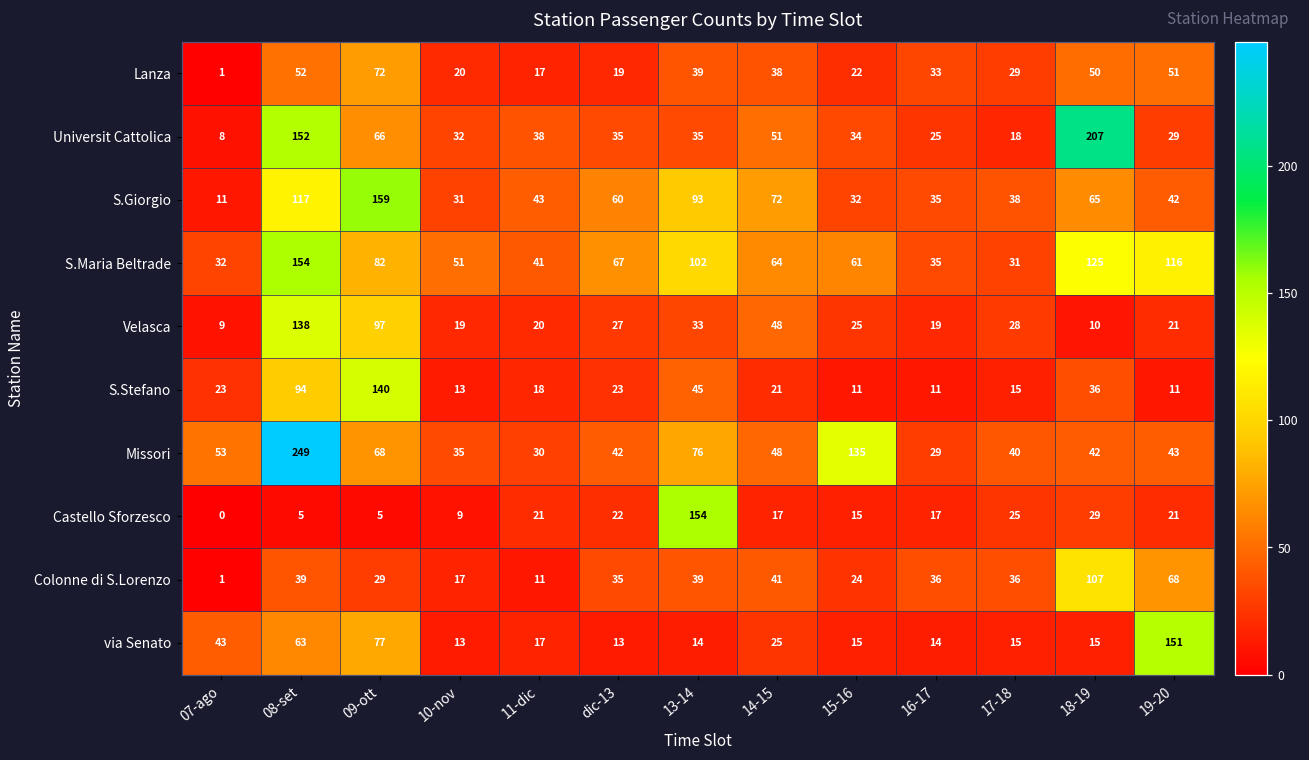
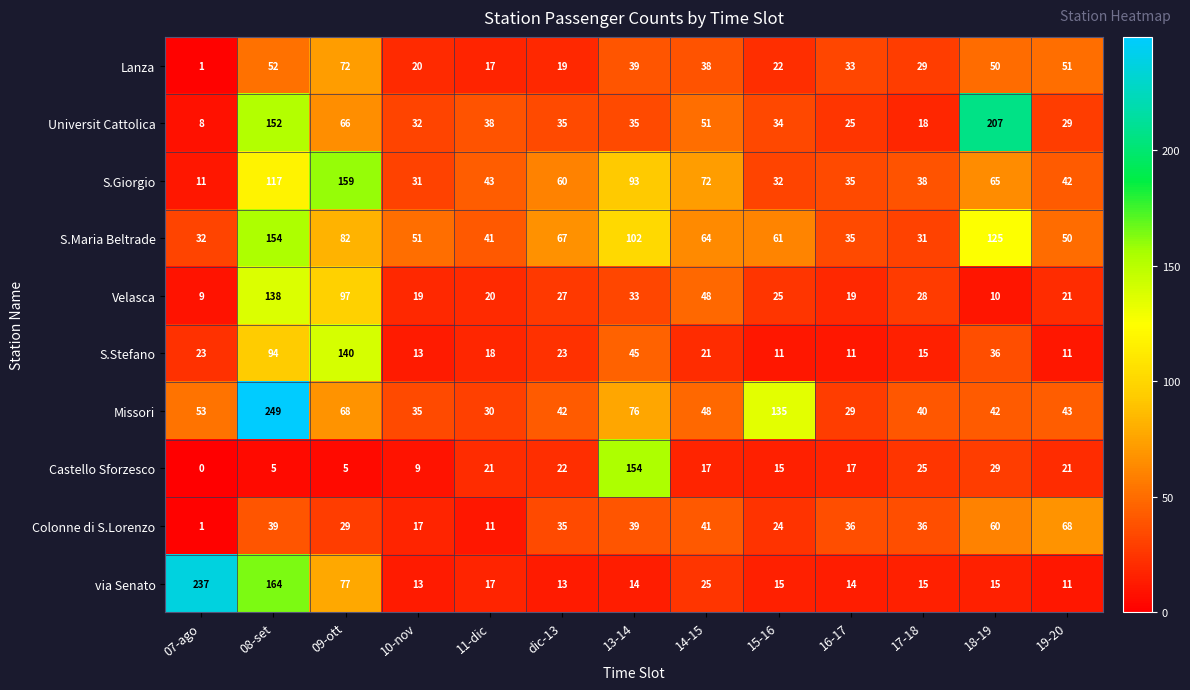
  {
    "Lanza": {
      "07-ago": 1,
      "08-set": 52,
      "09-ott": 72,
      "10-nov": 20,
      "11-dic": 17,
      "dic-13": 19,
      "13-14": 39,
      "14-15": 38,
      "15-16": 22,
      "16-17": 33,
      "17-18": 29,
      "18-19": 50,
      "19-20": 51
    },
    "Universit Cattolica": {
      "07-ago": 8,
      "08-set": 152,
      "09-ott": 66,
      "10-nov": 32,
      "11-dic": 38,
      "dic-13": 35,
      "13-14": 35,
      "14-15": 51,
      "15-16": 34,
      "16-17": 25,
      "17-18": 18,
      "18-19": 207,
      "19-20": 29
    },
    "S.Giorgio": {
      "07-ago": 11,
      "08-set": 117,
      "09-ott": 159,
      "10-nov": 31,
      "11-dic": 43,
      "dic-13": 60,
      "13-14": 93,
      "14-15": 72,
      "15-16": 32,
      "16-17": 35,
      "17-18": 38,
      "18-19": 65,
      "19-20": 42
    },
    "S.Maria Beltrade": {
      "07-ago": 32,
      "08-set": 154,
      "09-ott": 82,
      "10-nov": 51,
      "11-dic": 41,
      "dic-13": 67,
      "13-14": 102,
      "14-15": 64,
      "15-16": 61,
      "16-17": 35,
      "17-18": 31,
      "18-19": 125,
-     "19-20": 116
+     "19-20": 50
    },
    "Velasca": {
      "07-ago": 9,
      "08-set": 138,
      "09-ott": 97,
      "10-nov": 19,
      "11-dic": 20,
      "dic-13": 27,
      "13-14": 33,
      "14-15": 48,
      "15-16": 25,
      "16-17": 19,
      "17-18": 28,
      "18-19": 10,
      "19-20": 21
    },
    "S.Stefano": {
      "07-ago": 23,
      "08-set": 94,
      "09-ott": 140,
      "10-nov": 13,
      "11-dic": 18,
      "dic-13": 23,
      "13-14": 45,
      "14-15": 21,
      "15-16": 11,
      "16-17": 11,
      "17-18": 15,
      "18-19": 36,
      "19-20": 11
    },
    "Missori": {
      "07-ago": 53,
      "08-set": 249,
      "09-ott": 68,
      "10-nov": 35,
      "11-dic": 30,
      "dic-13": 42,
      "13-14": 76,
      "14-15": 48,
      "15-16": 135,
      "16-17": 29,
      "17-18": 40,
      "18-19": 42,
      "19-20": 43
    },
    "Castello Sforzesco": {
      "07-ago": 0,
      "08-set": 5,
      "09-ott": 5,
      "10-nov": 9,
      "11-dic": 21,
      "dic-13": 22,
      "13-14": 154,
      "14-15": 17,
      "15-16": 15,
      "16-17": 17,
      "17-18": 25,
      "18-19": 29,
      "19-20": 21
    },
    "Colonne di S.Lorenzo": {
      "07-ago": 1,
      "08-set": 39,
      "09-ott": 29,
      "10-nov": 17,
      "11-dic": 11,
      "dic-13": 35,
      "13-14": 39,
      "14-15": 41,
      "15-16": 24,
      "16-17": 36,
      "17-18": 36,
-     "18-19": 107,
+     "18-19": 60,
      "19-20": 68
    },
    "via Senato": {
-     "07-ago": 43,
-     "08-set": 63,
+     "07-ago": 237,
+     "08-set": 164,
      "09-ott": 77,
      "10-nov": 13,
      "11-dic": 17,
      "dic-13": 13,
      "13-14": 14,
      "14-15": 25,
      "15-16": 15,
      "16-17": 14,
      "17-18": 15,
      "18-19": 15,
-     "19-20": 151
+     "19-20": 11
    }
  }
